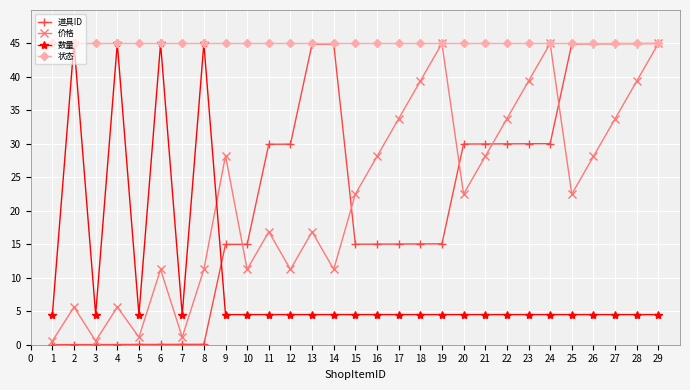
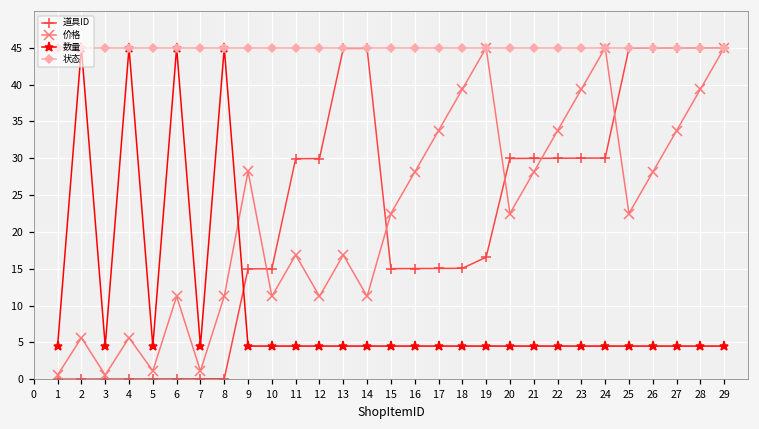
  {
    "道具ID": {
      "1": 0,
      "2": 0,
      "3": 0,
      "4": 0,
      "5": 0,
      "6": 0,
      "7": 0,
      "8": 0,
      "9": 15,
      "10": 15,
      "11": 30,
      "12": 30,
      "15": 15,
      "16": 15,
      "17": 15,
      "18": 15,
-     "19": 15,
+     "19": 17,
      "20": 30,
      "21": 30,
      "22": 30,
      "23": 30,
      "24": 30
    },
    "价格": {
      "1": 1,
      "2": 6,
      "3": 1,
      "4": 6,
      "5": 1,
      "6": 11,
      "7": 1,
      "8": 11,
      "9": 28,
      "10": 11,
      "11": 17,
      "12": 11,
      "13": 17,
      "14": 11,
      "15": 23,
      "16": 28,
      "17": 34,
      "18": 39,
      "20": 23,
      "21": 28,
      "22": 34,
      "23": 39,
      "25": 23,
      "26": 28,
      "27": 34,
      "28": 39
    },
    "数量": {
      "1": 5,
      "3": 5,
      "5": 5,
      "7": 5,
      "9": 5,
      "10": 5,
      "11": 5,
      "12": 5,
      "13": 5,
      "14": 5,
      "15": 5,
      "16": 5,
      "17": 5,
      "18": 5,
      "19": 5,
      "20": 5,
      "21": 5,
      "22": 5,
      "23": 5,
      "24": 5,
      "25": 5,
      "26": 5,
      "27": 5,
      "28": 5,
      "29": 5
    },
    "状态": {
      "3": 45,
      "5": 45,
      "7": 45,
      "9": 45,
      "10": 45,
      "11": 45,
      "12": 45,
      "15": 45,
      "16": 45,
      "17": 45,
      "18": 45,
      "20": 45,
      "21": 45,
      "22": 45,
      "23": 45
    }
  }
